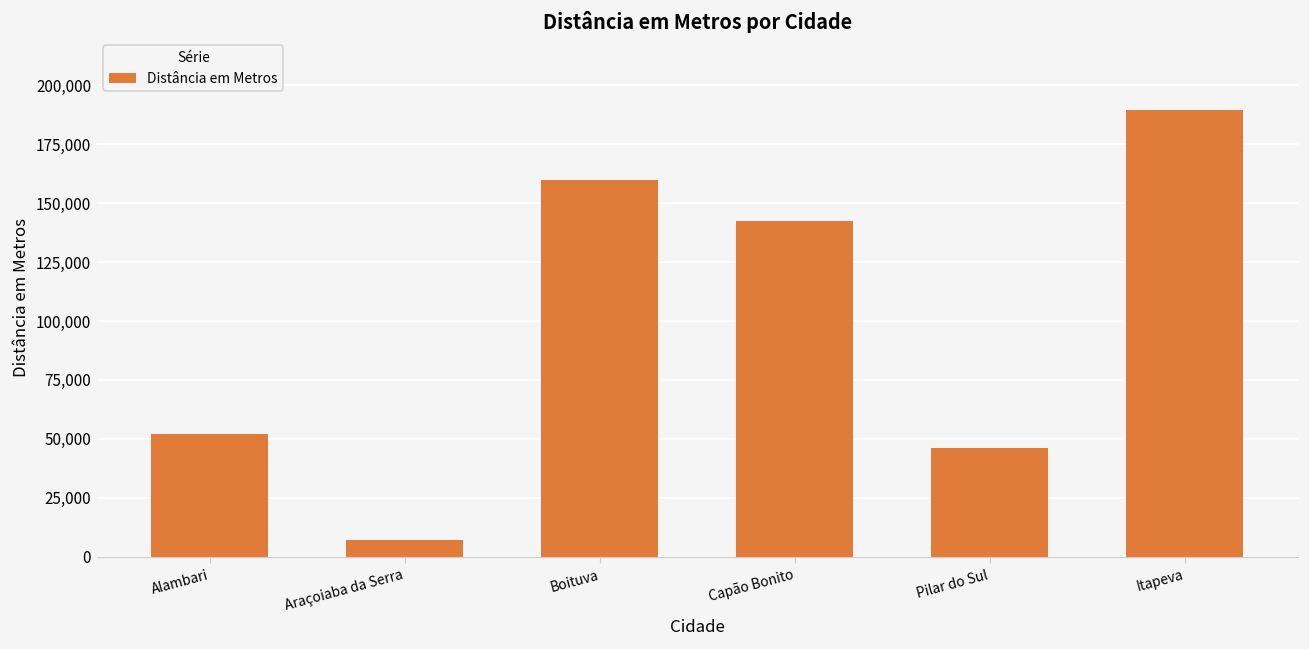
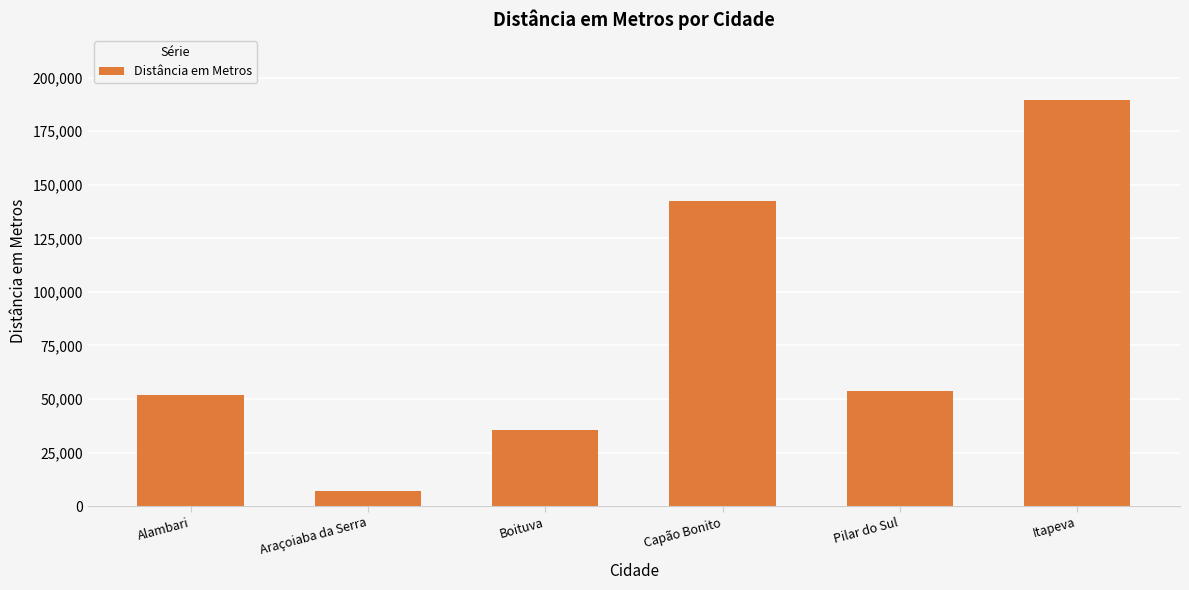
  {
    "Alambari": "52,000",
    "Araçoiaba da Serra": "7,000",
-   "Boituva": "160,000",
+   "Boituva": "36,000",
    "Capão Bonito": "142,000",
-   "Pilar do Sul": "46,000",
+   "Pilar do Sul": "54,000",
    "Itapeva": "190,000"
  }
